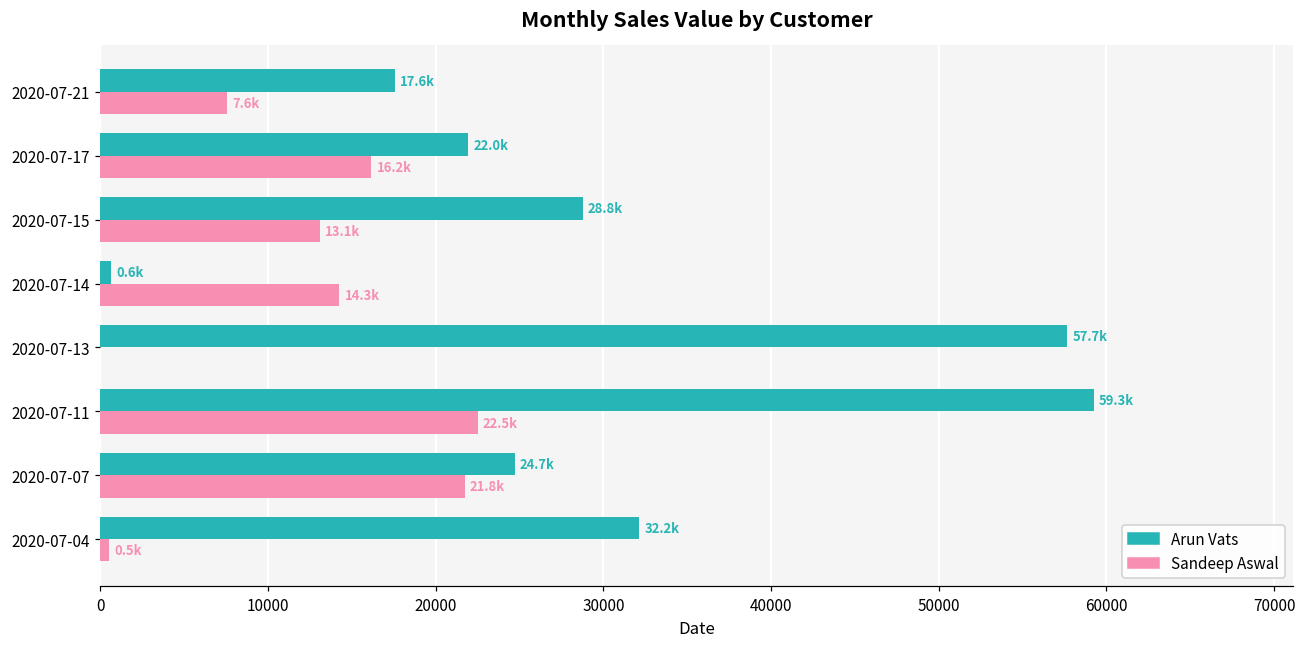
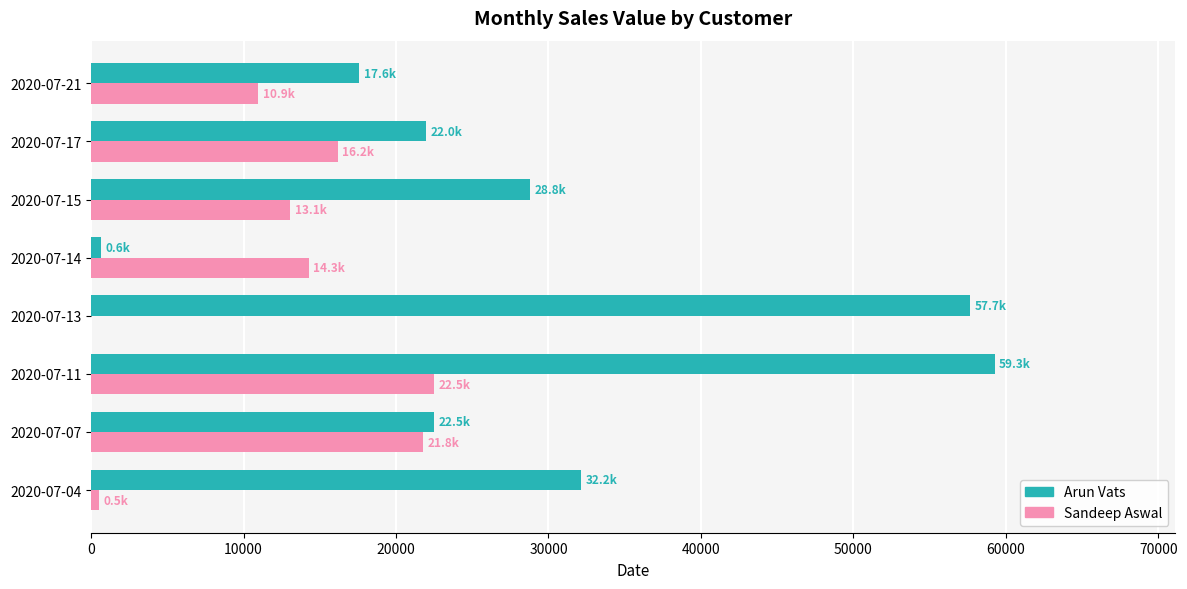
  {
    "Arun Vats": {
      "2020-07-21": "17.6k",
      "2020-07-17": "22.0k",
      "2020-07-15": "28.8k",
      "2020-07-14": "0.6k",
      "2020-07-13": "57.7k",
      "2020-07-11": "59.3k",
-     "2020-07-07": "24.7k",
+     "2020-07-07": "22.5k",
      "2020-07-04": "32.2k"
    },
    "Sandeep Aswal": {
-     "2020-07-21": "7.6k",
+     "2020-07-21": "10.9k",
      "2020-07-17": "16.2k",
      "2020-07-15": "13.1k",
      "2020-07-14": "14.3k",
      "2020-07-11": "22.5k",
      "2020-07-07": "21.8k",
      "2020-07-04": "0.5k"
    }
  }
